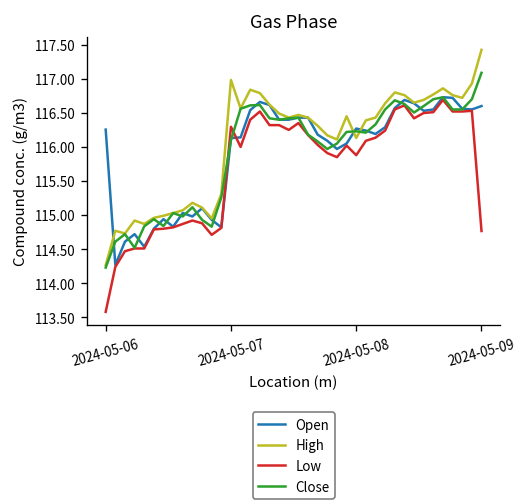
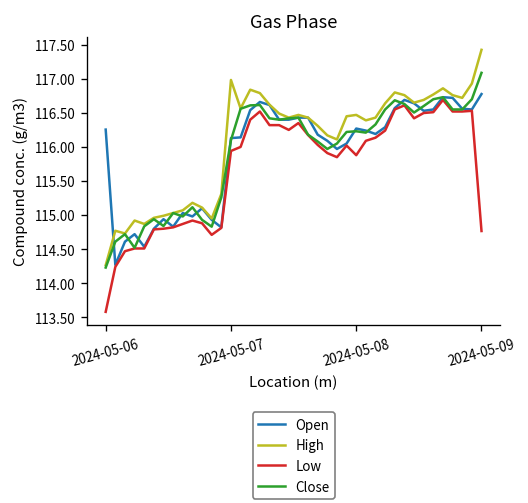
  {
    "Open": {
      "2024-05-06": 116.3,
-     "2024-05-09": 116.6
+     "2024-05-09": 116.8
    },
    "High": {
      "2024-05-07": 117.0,
-     "2024-05-08": 116.1,
+     "2024-05-08": 116.5,
      "2024-05-09": 117.4
    },
    "Low": {
      "2024-05-06": 113.6,
-     "2024-05-07": 116.3,
+     "2024-05-07": 115.9,
      "2024-05-08": 115.9,
      "2024-05-09": 114.8
    },
    "Close": {
      "2024-05-09": 117.1
    }
  }
